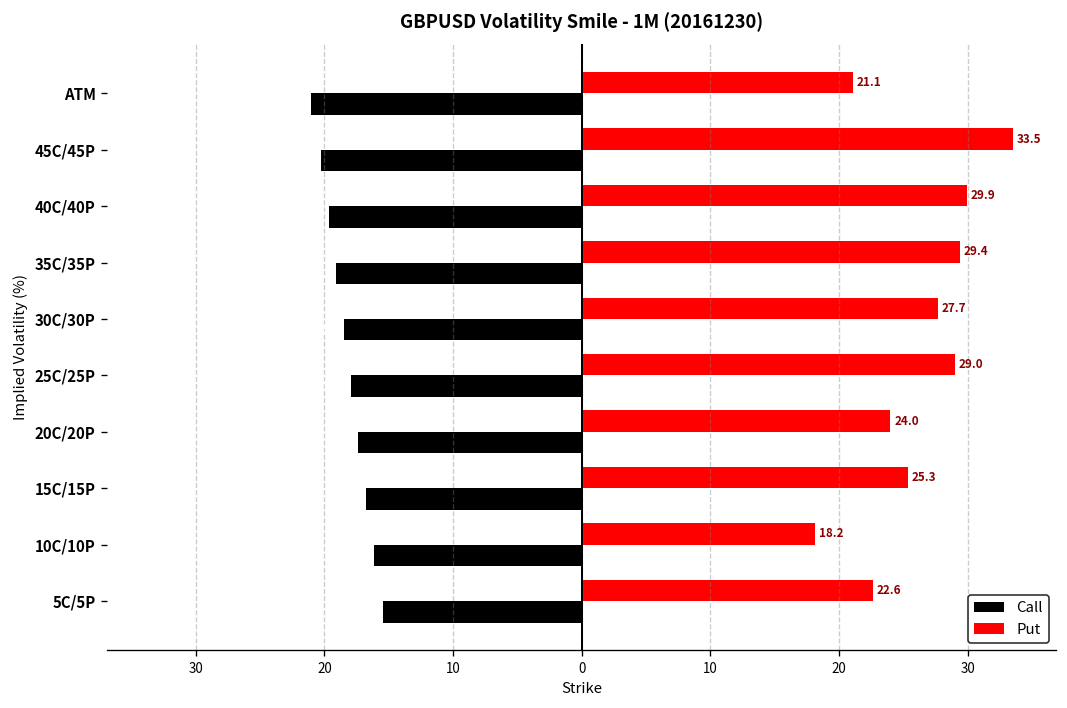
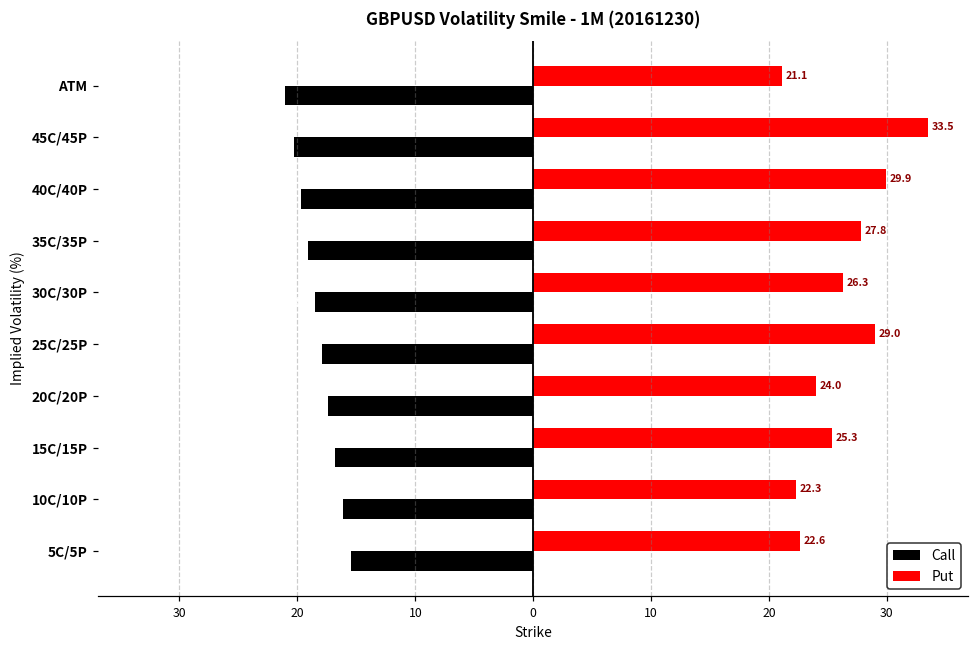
  {
    "Put": {
      "ATM": 21.1,
      "45C/45P": 33.5,
      "40C/40P": 29.9,
-     "35C/35P": 29.4,
-     "30C/30P": 27.7,
+     "35C/35P": 27.8,
+     "30C/30P": 26.3,
      "25C/25P": 29.0,
      "20C/20P": 24.0,
      "15C/15P": 25.3,
-     "10C/10P": 18.2,
+     "10C/10P": 22.3,
      "5C/5P": 22.6
    }
  }
